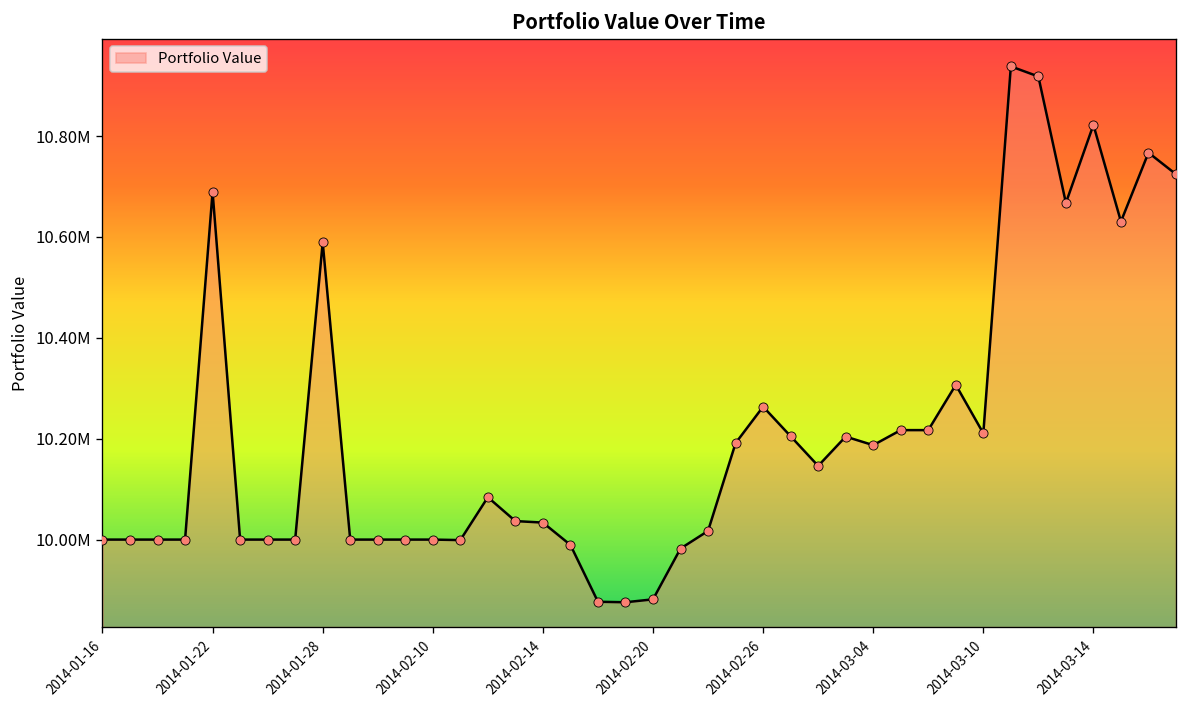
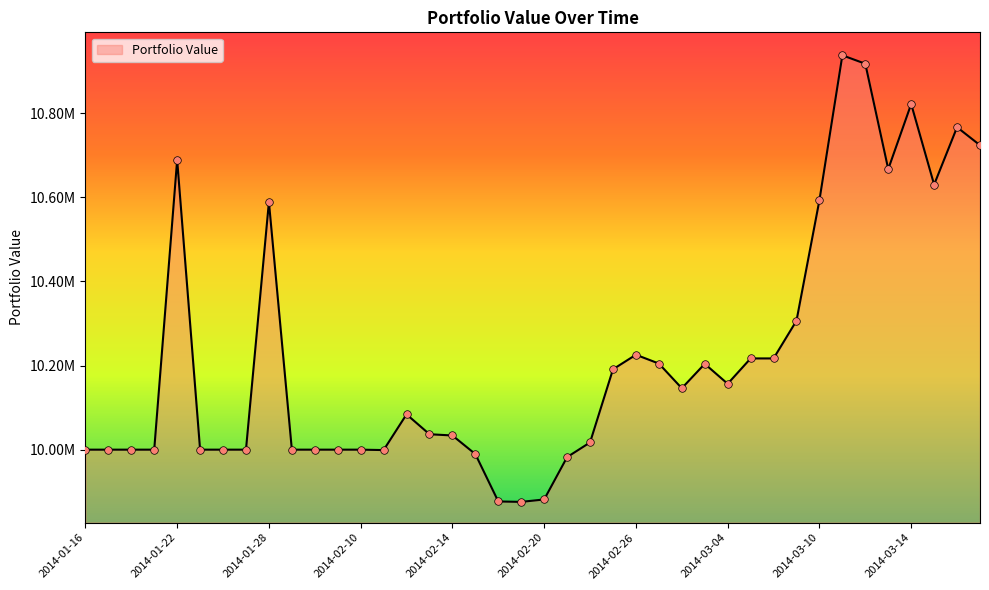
  {
    "2014-01-16": 10000000,
    "2014-01-22": 10690000,
    "2014-01-28": 10590000,
    "2014-02-10": 10000000,
    "2014-02-14": 10030000,
    "2014-02-20": 9880000,
-   "2014-02-26": 10260000,
-   "2014-03-04": 10190000,
-   "2014-03-10": 10210000,
+   "2014-02-26": 10230000,
+   "2014-03-04": 10160000,
+   "2014-03-10": 10590000,
    "2014-03-14": 10820000
  }
